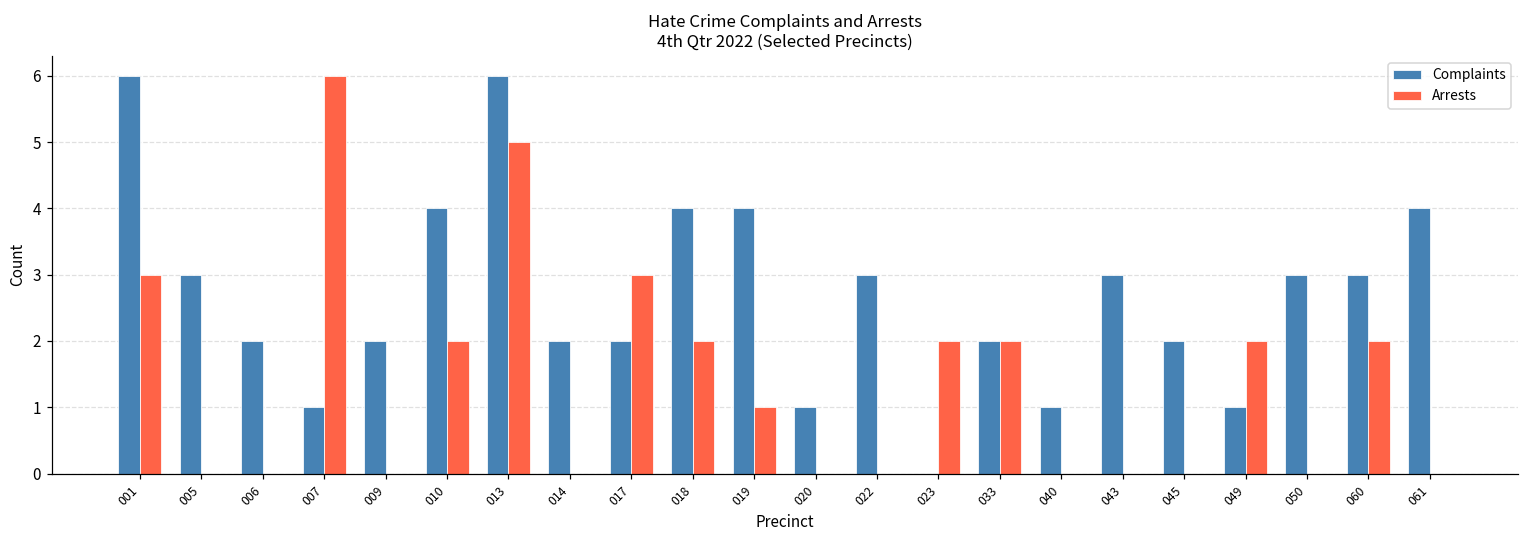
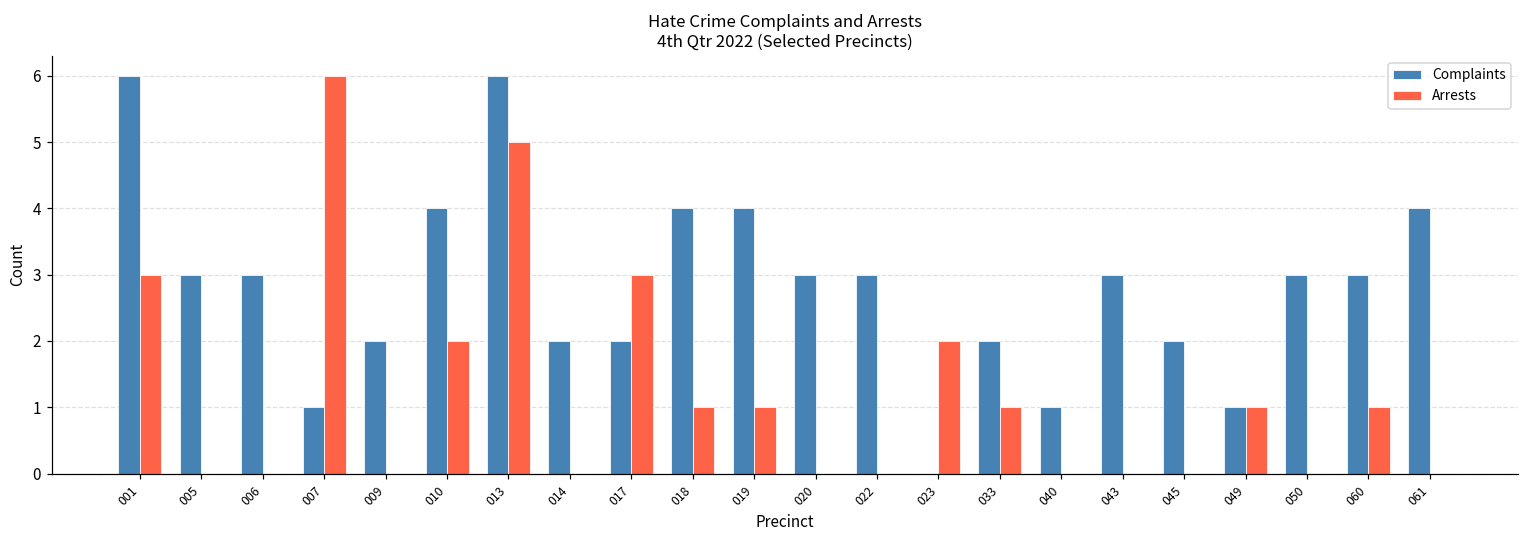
  {
    "Complaints": {
      "001": 6,
      "005": 3,
-     "006": 2,
+     "006": 3,
      "007": 1,
      "009": 2,
      "010": 4,
      "013": 6,
      "014": 2,
      "017": 2,
      "018": 4,
      "019": 4,
-     "020": 1,
+     "020": 3,
      "022": 3,
      "023": 0,
      "033": 2,
      "040": 1,
      "043": 3,
      "045": 2,
      "049": 1,
      "050": 3,
      "060": 3,
      "061": 4
    },
    "Arrests": {
      "001": 3,
      "005": 0,
      "006": 0,
      "007": 6,
      "009": 0,
      "010": 2,
      "013": 5,
      "014": 0,
      "017": 3,
-     "018": 2,
+     "018": 1,
      "019": 1,
      "020": 0,
      "022": 0,
      "023": 2,
-     "033": 2,
+     "033": 1,
      "040": 0,
      "043": 0,
      "045": 0,
-     "049": 2,
+     "049": 1,
      "050": 0,
-     "060": 2,
+     "060": 1,
      "061": 0
    }
  }
